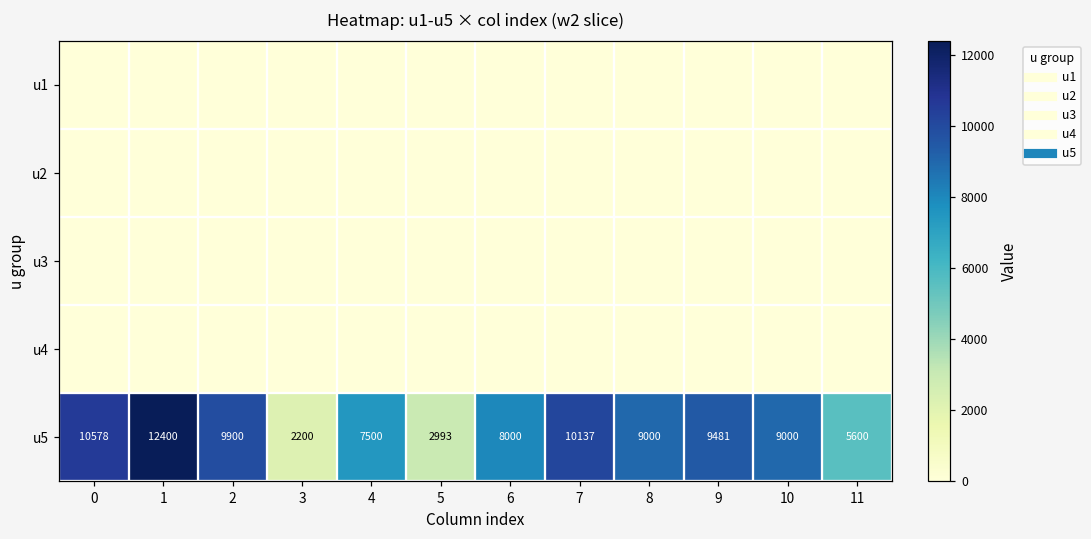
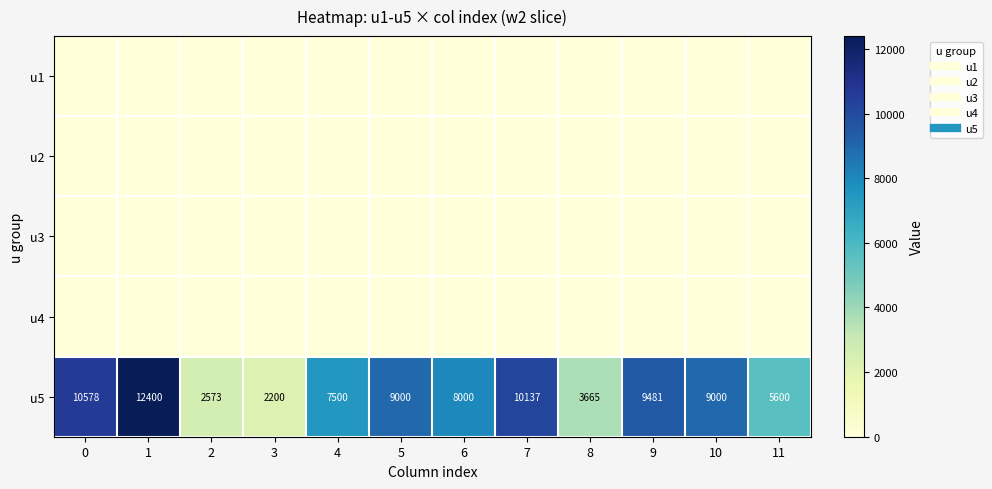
  {
    "u5": {
      "0": 10578,
      "1": 12400,
-     "2": 9900,
+     "2": 2573,
      "3": 2200,
      "4": 7500,
-     "5": 2993,
+     "5": 9000,
      "6": 8000,
      "7": 10137,
-     "8": 9000,
+     "8": 3665,
      "9": 9481,
      "10": 9000,
      "11": 5600
    }
  }
